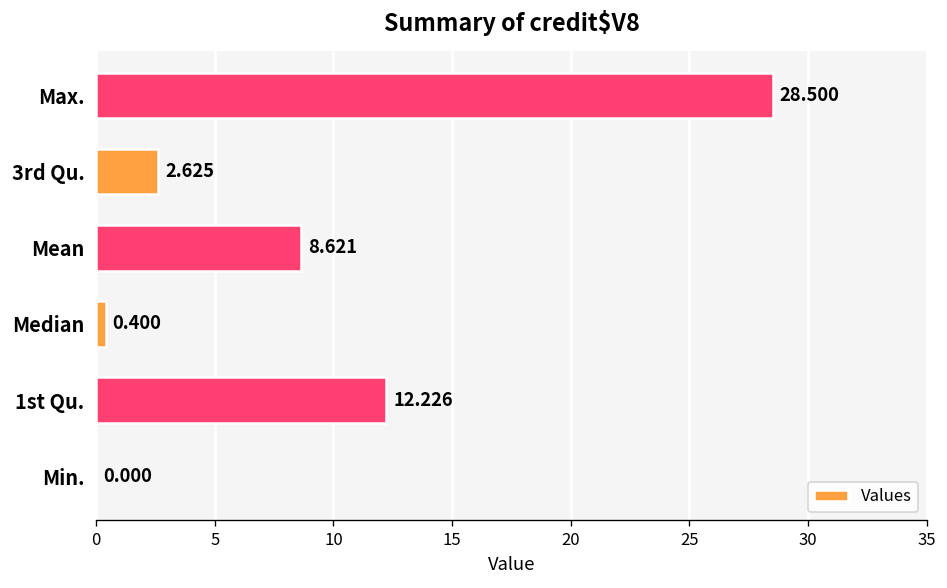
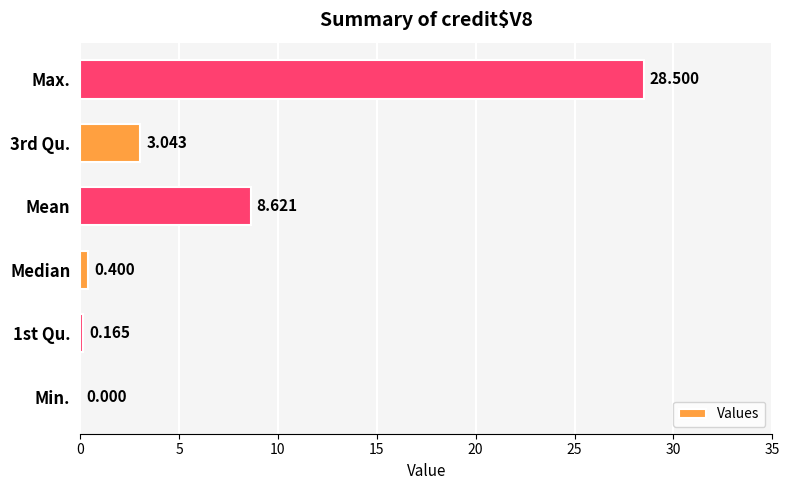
  {
    "Max.": 28.500,
-   "3rd Qu.": 2.625,
+   "3rd Qu.": 3.043,
    "Mean": 8.621,
    "Median": 0.400,
-   "1st Qu.": 12.226,
+   "1st Qu.": 0.165,
    "Min.": 0.000
  }
